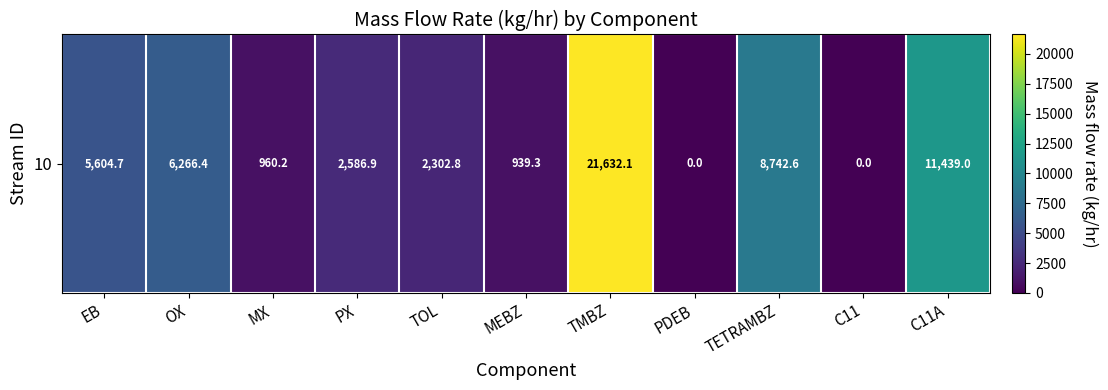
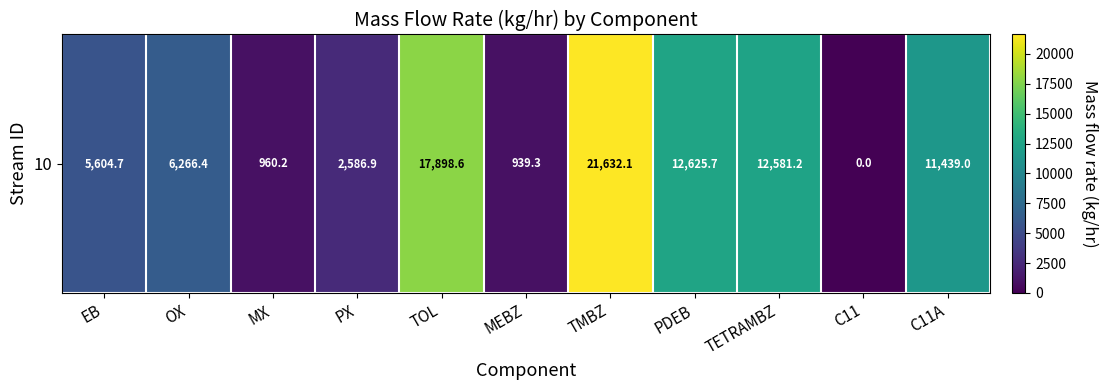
  {
    "10": {
      "EB": "5,604.7",
      "OX": "6,266.4",
      "MX": "960.2",
      "PX": "2,586.9",
-     "TOL": "2,302.8",
+     "TOL": "17,898.6",
      "MEBZ": "939.3",
      "TMBZ": "21,632.1",
-     "PDEB": "0.0",
-     "TETRAMBZ": "8,742.6",
+     "PDEB": "12,625.7",
+     "TETRAMBZ": "12,581.2",
      "C11": "0.0",
      "C11A": "11,439.0"
    }
  }
